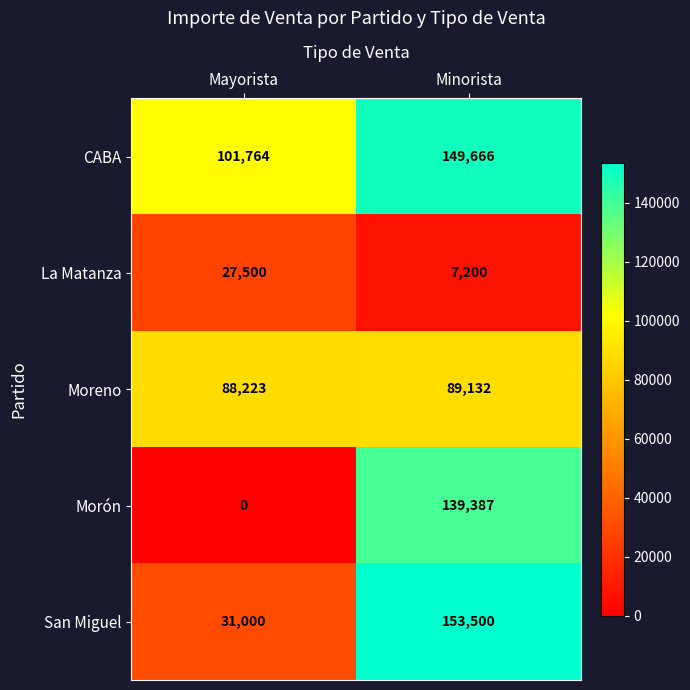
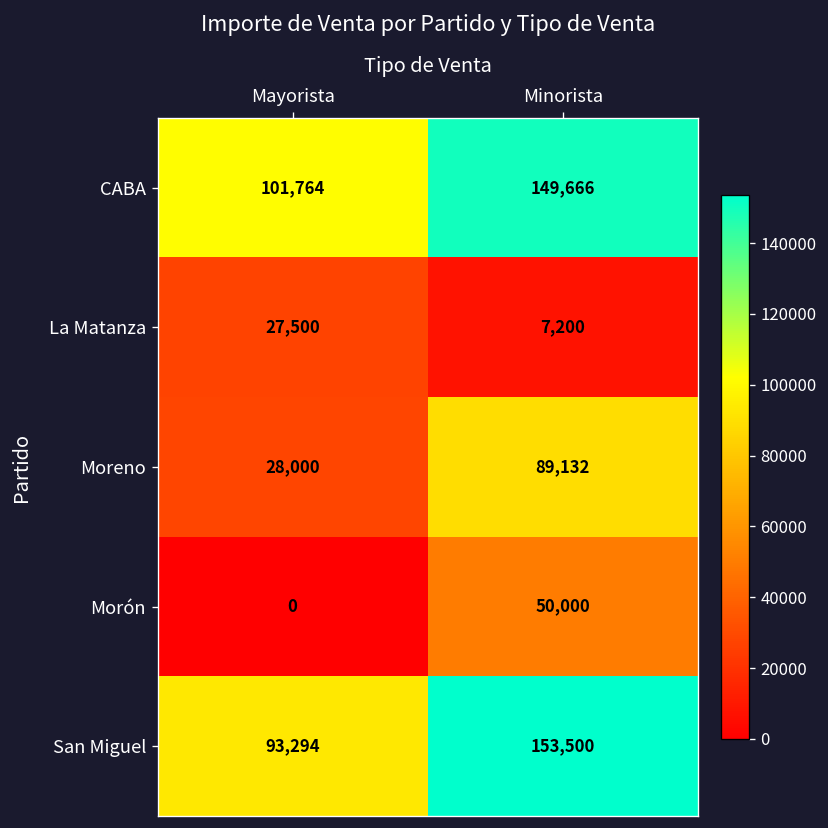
  {
    "CABA": {
      "Mayorista": "101,764",
      "Minorista": "149,666"
    },
    "La Matanza": {
      "Mayorista": "27,500",
      "Minorista": "7,200"
    },
    "Moreno": {
-     "Mayorista": "88,223",
+     "Mayorista": "28,000",
      "Minorista": "89,132"
    },
    "Morón": {
      "Mayorista": "0",
-     "Minorista": "139,387"
+     "Minorista": "50,000"
    },
    "San Miguel": {
-     "Mayorista": "31,000",
+     "Mayorista": "93,294",
      "Minorista": "153,500"
    }
  }
